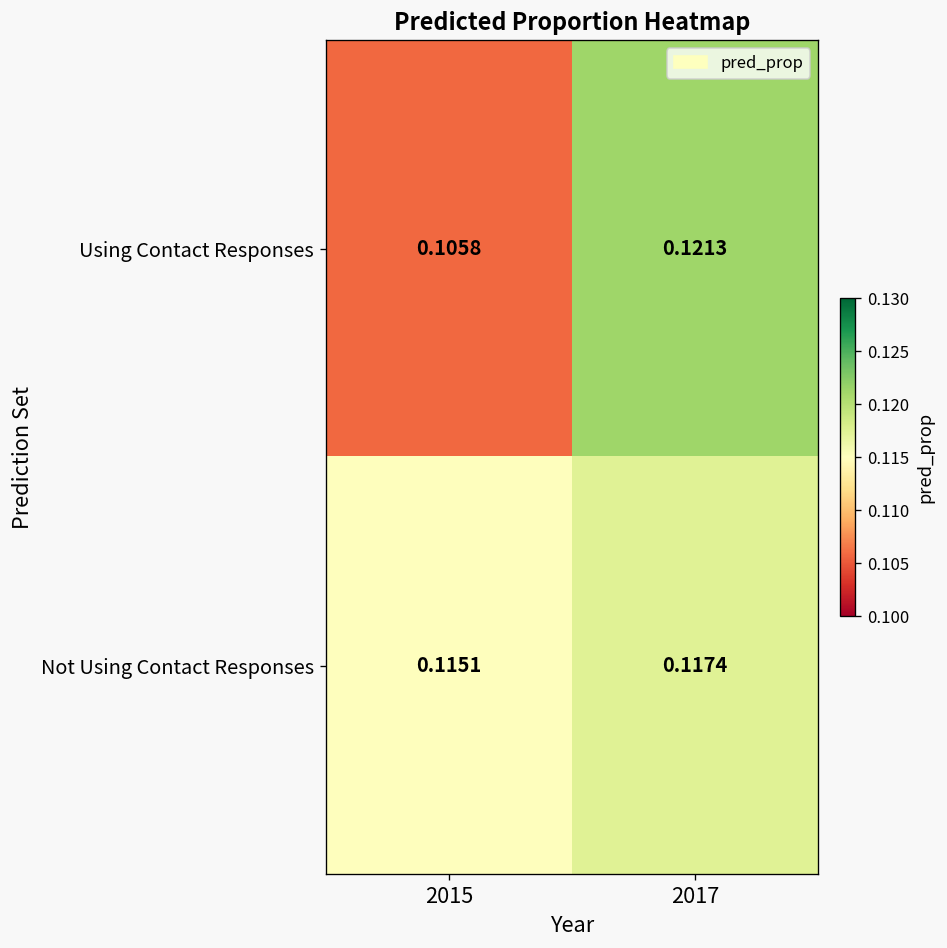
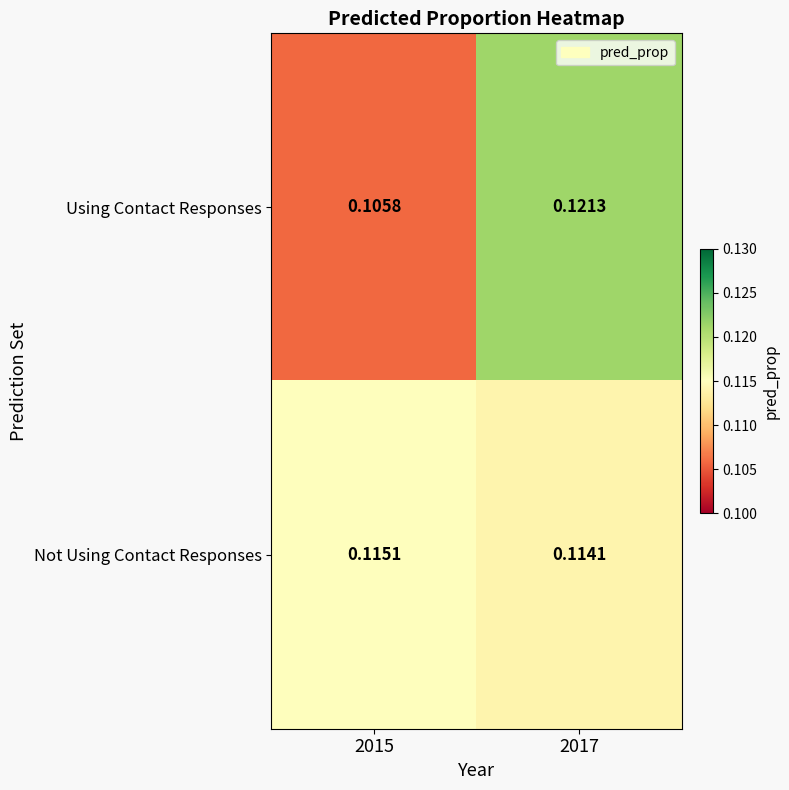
  {
    "Using Contact Responses": {
      "2015": 0.1058,
      "2017": 0.1213
    },
    "Not Using Contact Responses": {
      "2015": 0.1151,
-     "2017": 0.1174
+     "2017": 0.1141
    }
  }
